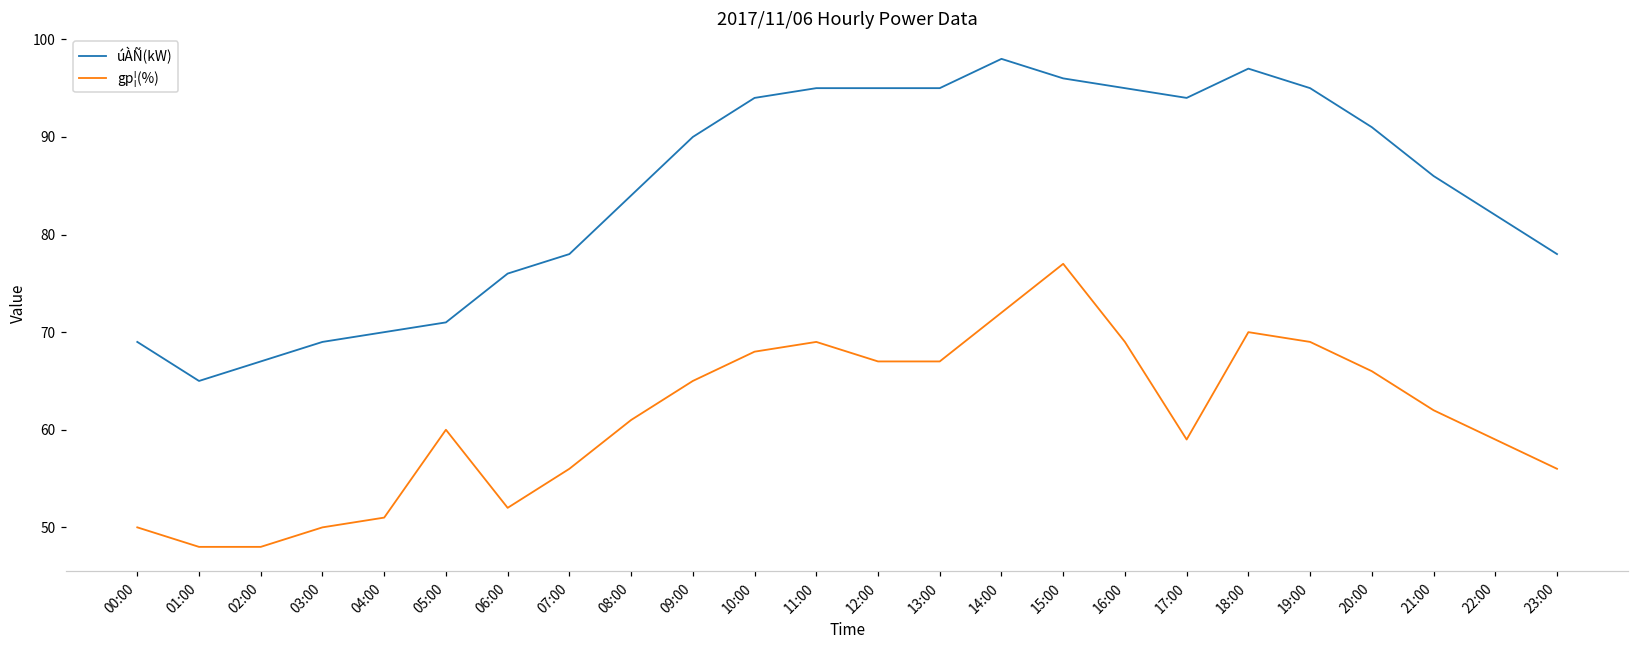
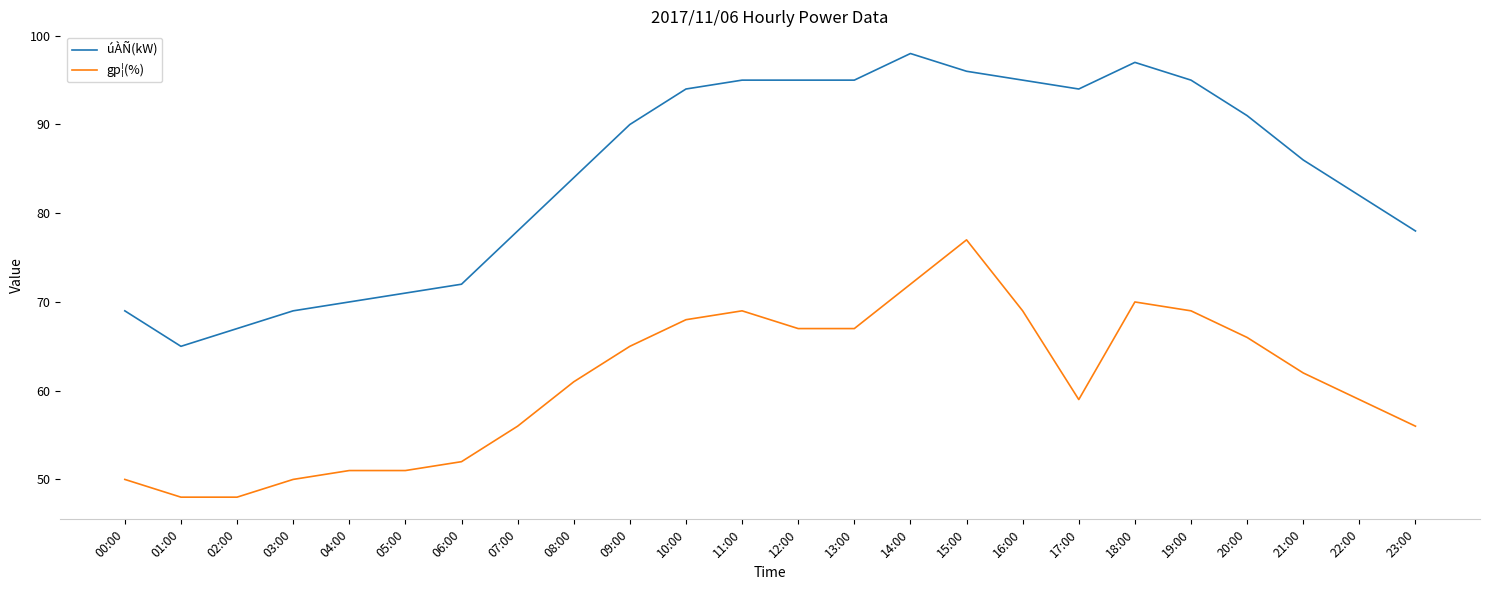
  {
    "úÀÑ(kW)": {
      "00:00": 69,
      "01:00": 65,
      "02:00": 67,
      "03:00": 69,
      "04:00": 70,
      "05:00": 71,
-     "06:00": 76,
+     "06:00": 72,
      "07:00": 78,
      "08:00": 84,
      "09:00": 90,
      "10:00": 94,
      "11:00": 95,
      "12:00": 95,
      "13:00": 95,
      "14:00": 98,
      "15:00": 96,
      "16:00": 95,
      "17:00": 94,
      "18:00": 97,
      "19:00": 95,
      "20:00": 91,
      "21:00": 86,
      "22:00": 82,
      "23:00": 78
    },
    "gp¦(%)": {
      "00:00": 50,
      "01:00": 48,
      "02:00": 48,
      "03:00": 50,
      "04:00": 51,
-     "05:00": 60,
+     "05:00": 51,
      "06:00": 52,
      "07:00": 56,
      "08:00": 61,
      "09:00": 65,
      "10:00": 68,
      "11:00": 69,
      "12:00": 67,
      "13:00": 67,
      "14:00": 72,
      "15:00": 77,
      "16:00": 69,
      "17:00": 59,
      "18:00": 70,
      "19:00": 69,
      "20:00": 66,
      "21:00": 62,
      "22:00": 59,
      "23:00": 56
    }
  }
